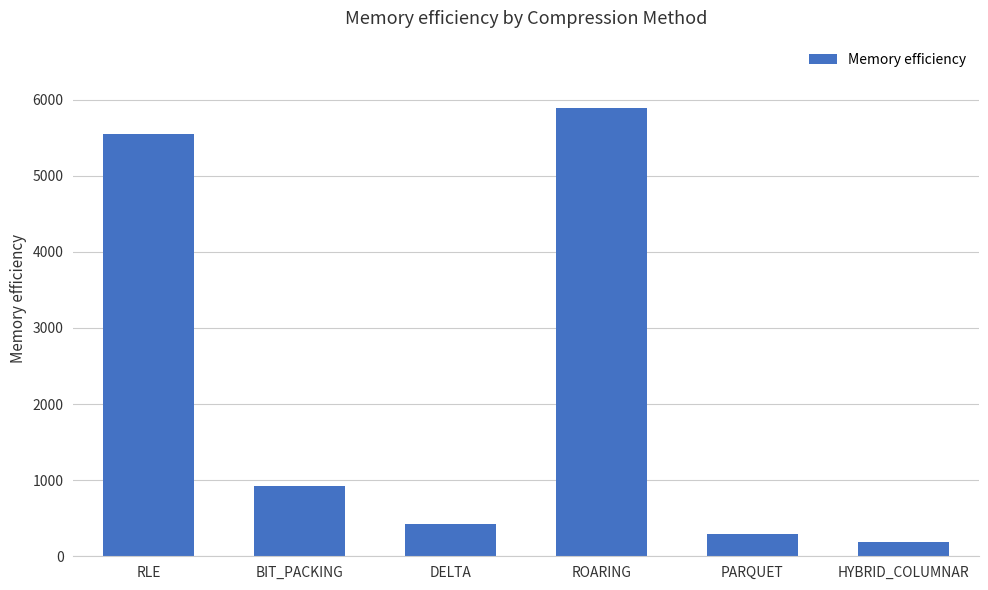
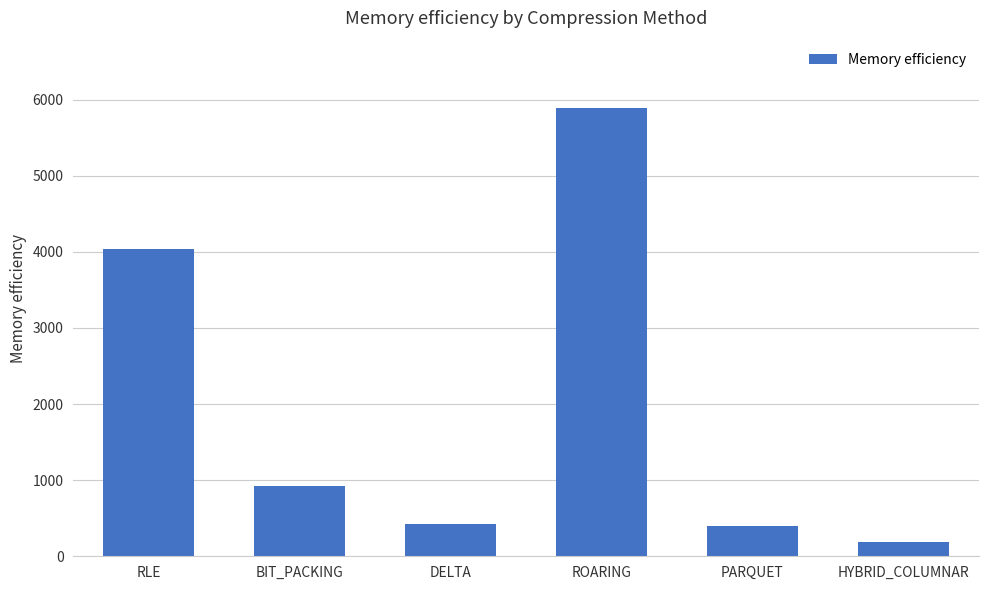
  {
-   "RLE": 5500,
+   "RLE": 4000,
    "BIT_PACKING": 900,
    "DELTA": 400,
    "ROARING": 5900,
-   "PARQUET": 300,
+   "PARQUET": 400,
    "HYBRID_COLUMNAR": 200
  }
